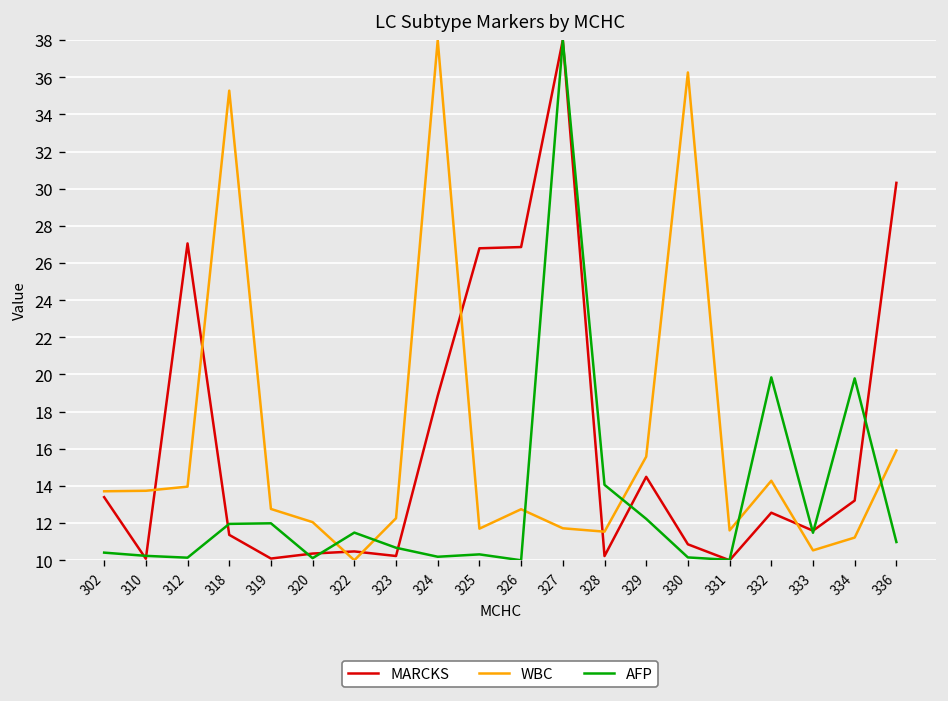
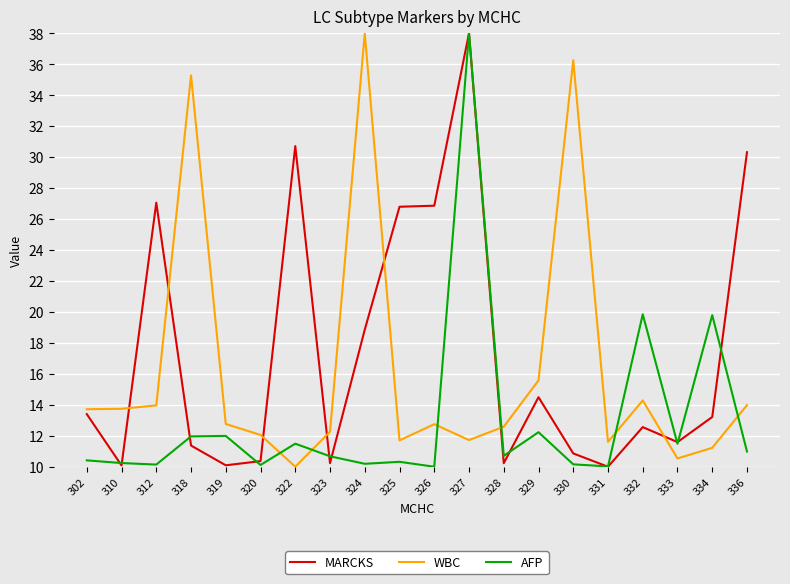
  {
    "MARCKS": {
      "302": 13.4,
      "312": 27.1,
      "318": 11.4,
      "319": 10.1,
      "320": 10.4,
-     "322": 10.5,
+     "322": 30.7,
      "323": 10.2,
      "324": 18.9,
      "325": 26.8,
      "326": 26.9,
      "328": 10.2,
      "329": 14.5,
      "330": 10.9,
      "332": 12.6,
      "334": 13.2,
      "336": 30.3
    },
    "WBC": {
      "302": 13.7,
      "310": 13.7,
      "312": 14.0,
      "318": 35.3,
      "319": 12.8,
      "320": 12.1,
      "322": 10.0,
      "323": 12.3,
      "324": 38.0,
      "325": 11.7,
      "326": 12.7,
      "327": 11.7,
-     "328": 11.5,
+     "328": 12.6,
      "329": 15.6,
      "330": 36.3,
      "331": 11.6,
      "332": 14.3,
      "333": 10.5,
      "334": 11.2,
-     "336": 15.9
+     "336": 14.0
    },
    "AFP": {
      "302": 10.4,
      "312": 10.1,
      "318": 12.0,
      "319": 12.0,
      "320": 10.1,
      "322": 11.5,
      "323": 10.7,
      "324": 10.2,
      "325": 10.3,
      "326": 10.0,
-     "328": 14.1,
+     "328": 10.7,
      "329": 12.2,
      "330": 10.2,
      "332": 19.8,
      "334": 19.8,
      "336": 11.0
    }
  }
